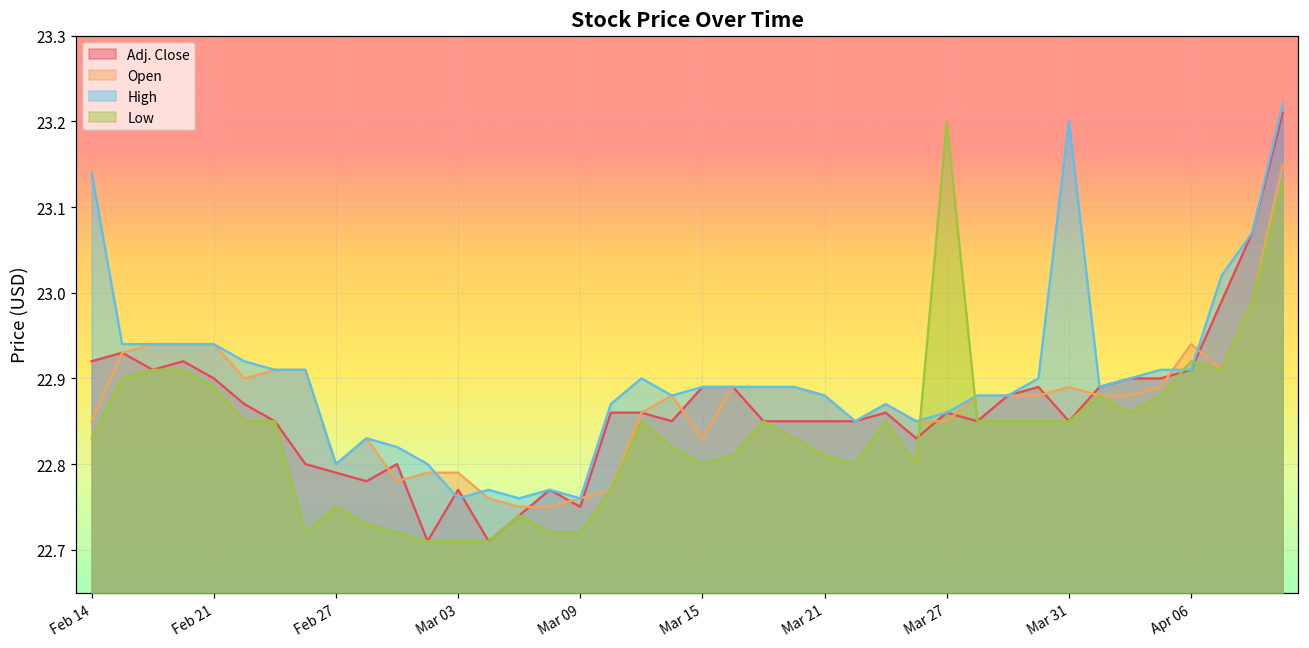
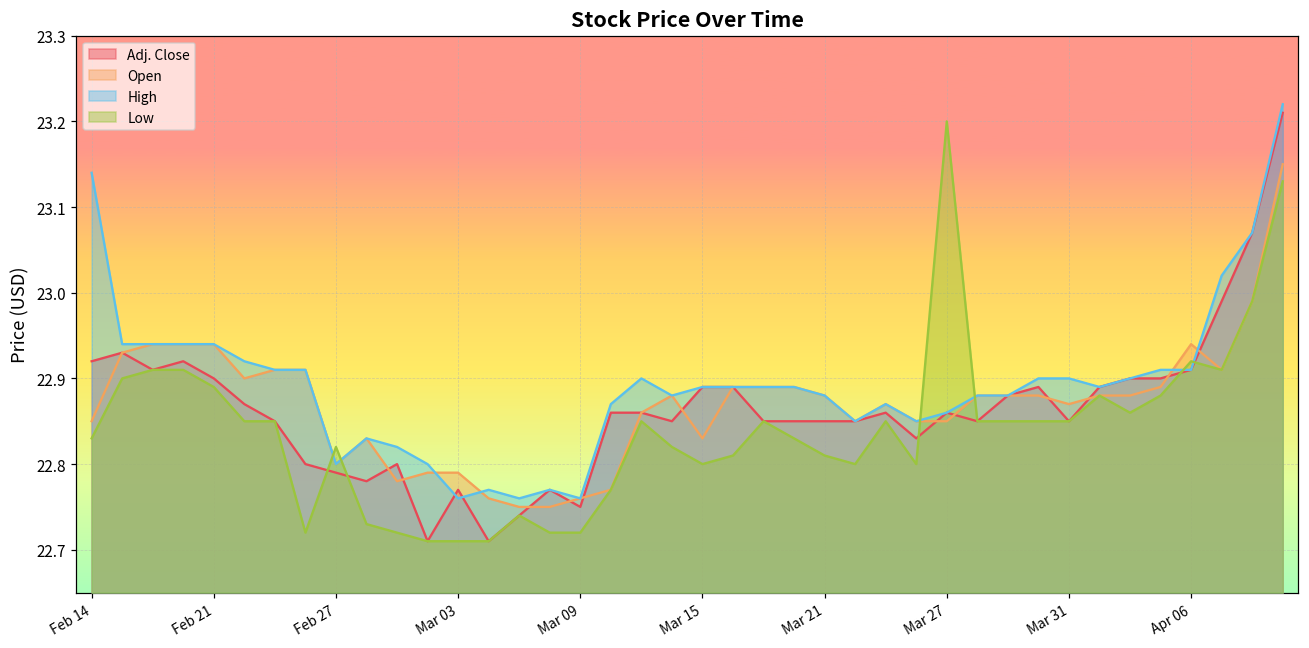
  {
    "Adj. Close": {
      "Feb 14": 22.92,
      "Feb 21": 22.90,
      "Feb 27": 22.79,
      "Mar 03": 22.77,
      "Mar 09": 22.75,
      "Mar 21": 22.85
    },
    "Open": {
      "Feb 14": 22.85,
      "Mar 03": 22.79,
      "Mar 15": 22.83,
      "Mar 27": 22.85,
-     "Mar 31": 22.89,
+     "Mar 31": 22.87,
      "Apr 06": 22.94
    },
    "High": {
      "Feb 14": 23.14,
      "Mar 03": 22.76,
-     "Mar 31": 23.2
+     "Mar 31": 22.9
    },
    "Low": {
      "Feb 14": 22.83,
      "Feb 21": 22.89,
-     "Feb 27": 22.75,
+     "Feb 27": 22.82,
      "Mar 03": 22.71,
      "Mar 09": 22.72,
      "Mar 15": 22.80,
      "Mar 21": 22.81,
      "Mar 27": 23.20,
      "Apr 06": 22.92
    }
  }
